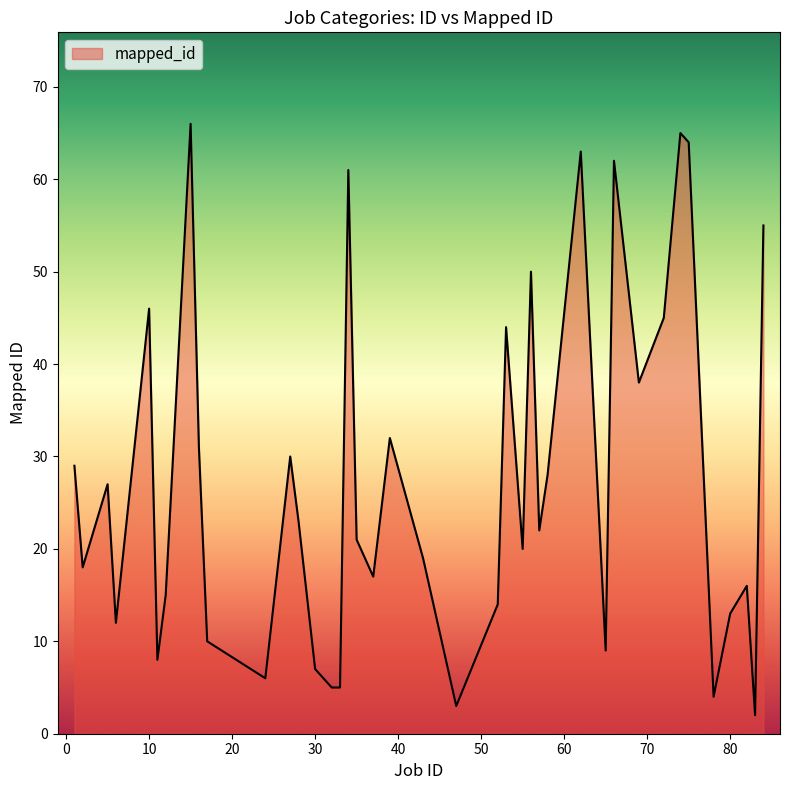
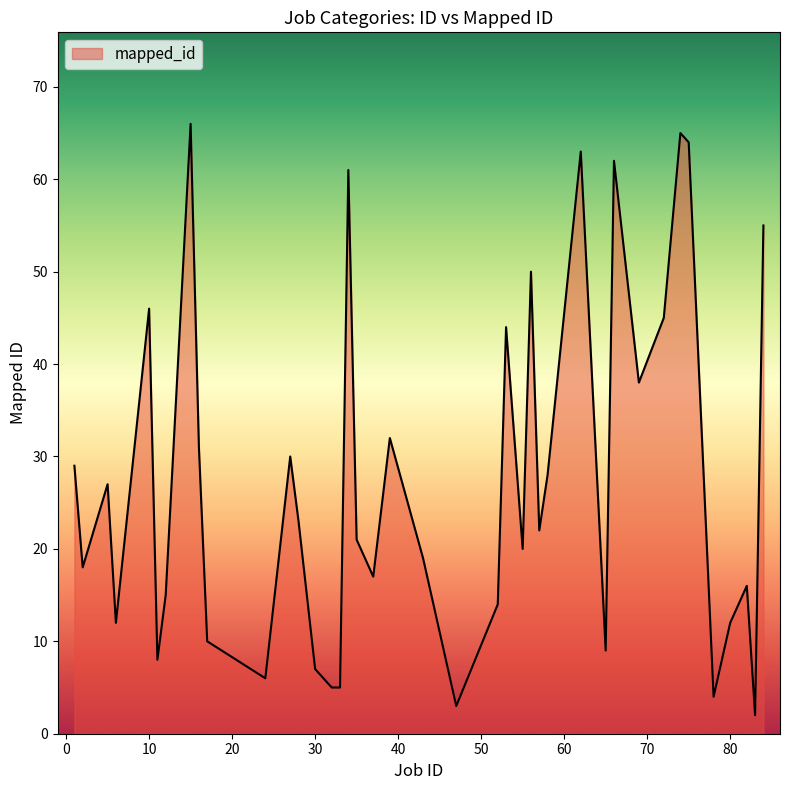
  {
    "10": 46,
    "30": 7,
-   "80": 13
+   "80": 12
  }
